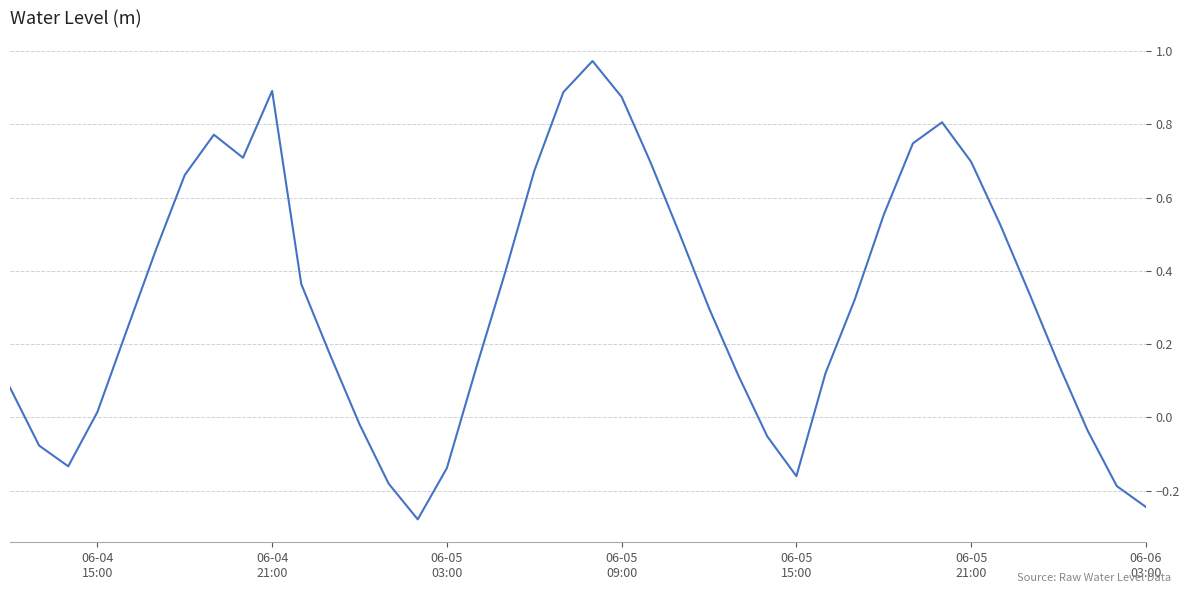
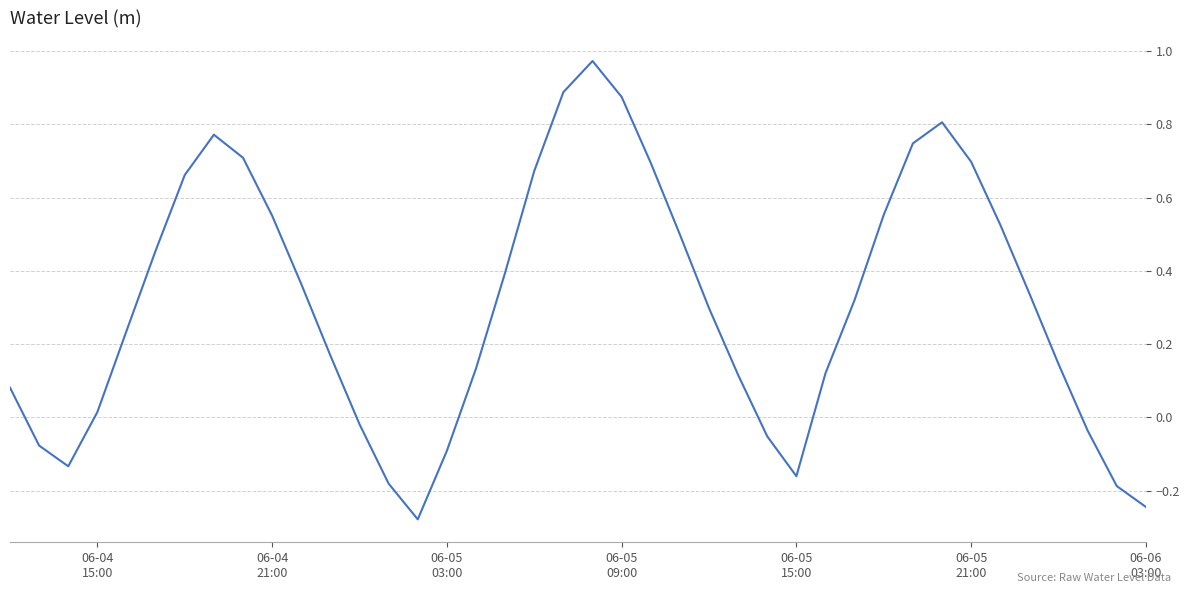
  {
    "06-04 15:00": 0.01,
-   "06-04 21:00": 0.89,
-   "06-05 03:00": -0.14,
+   "06-04 21:00": 0.55,
+   "06-05 03:00": -0.09,
    "06-05 09:00": 0.87,
    "06-05 15:00": -0.16,
    "06-05 21:00": 0.70,
    "06-06 03:00": -0.24
  }
